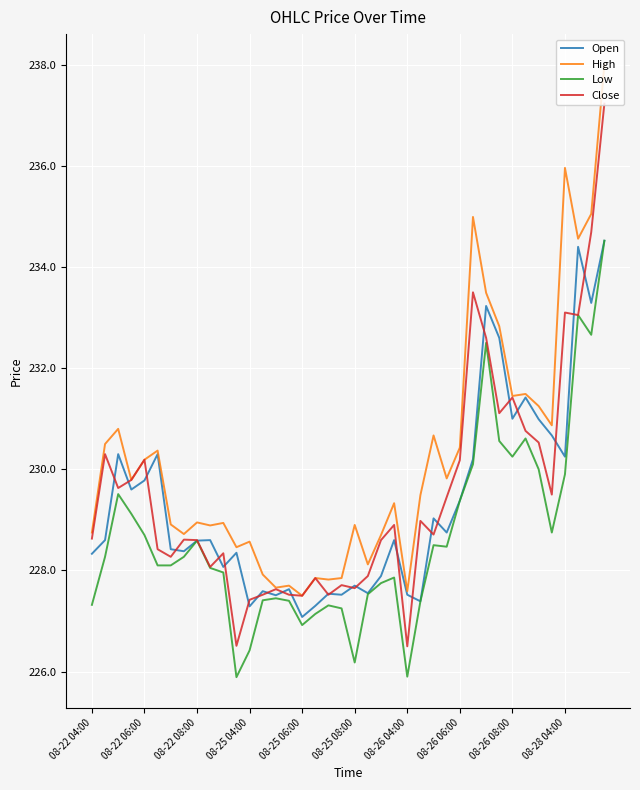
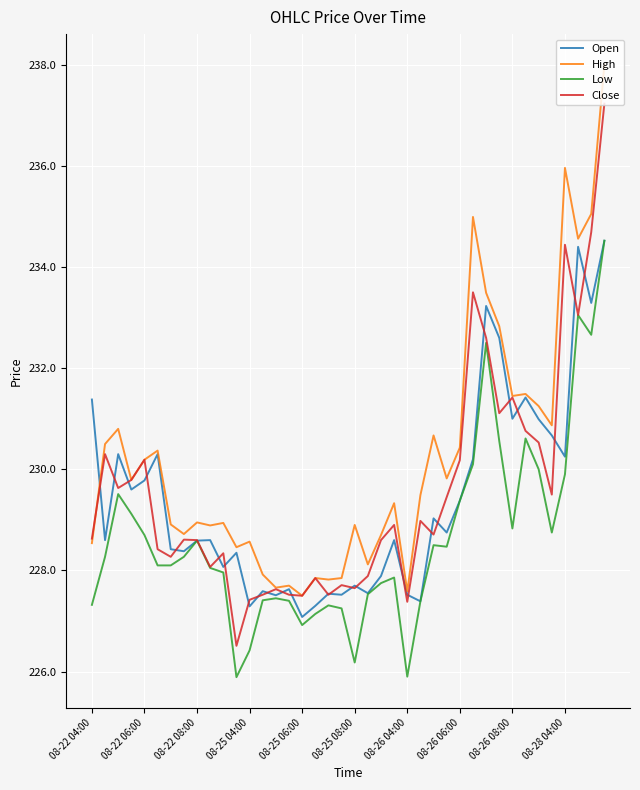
  {
    "Open": {
-     "08-22 04:00": 228.3,
+     "08-22 04:00": 231.4,
      "08-22 06:00": 229.8,
      "08-25 04:00": 227.3,
      "08-25 06:00": 227.1,
      "08-25 08:00": 227.7,
      "08-26 04:00": 227.5,
      "08-26 08:00": 231.0,
      "08-28 04:00": 230.3
    },
    "High": {
-     "08-22 04:00": 228.8,
+     "08-22 04:00": 228.5,
      "08-22 08:00": 229.0,
      "08-25 04:00": 228.6,
      "08-25 08:00": 228.9,
      "08-26 04:00": 227.6,
      "08-26 06:00": 230.4,
      "08-28 04:00": 236.0
    },
    "Low": {
      "08-22 04:00": 227.3,
      "08-22 06:00": 228.7,
      "08-25 04:00": 226.4,
      "08-25 06:00": 226.9,
      "08-25 08:00": 226.2,
      "08-26 04:00": 225.9,
-     "08-26 08:00": 230.3,
+     "08-26 08:00": 228.8,
      "08-28 04:00": 229.9
    },
    "Close": {
      "08-22 04:00": 228.6,
      "08-25 04:00": 227.4,
      "08-25 08:00": 227.7,
-     "08-26 04:00": 226.5,
+     "08-26 04:00": 227.4,
      "08-26 06:00": 230.2,
-     "08-28 04:00": 233.1
+     "08-28 04:00": 234.4
    }
  }
